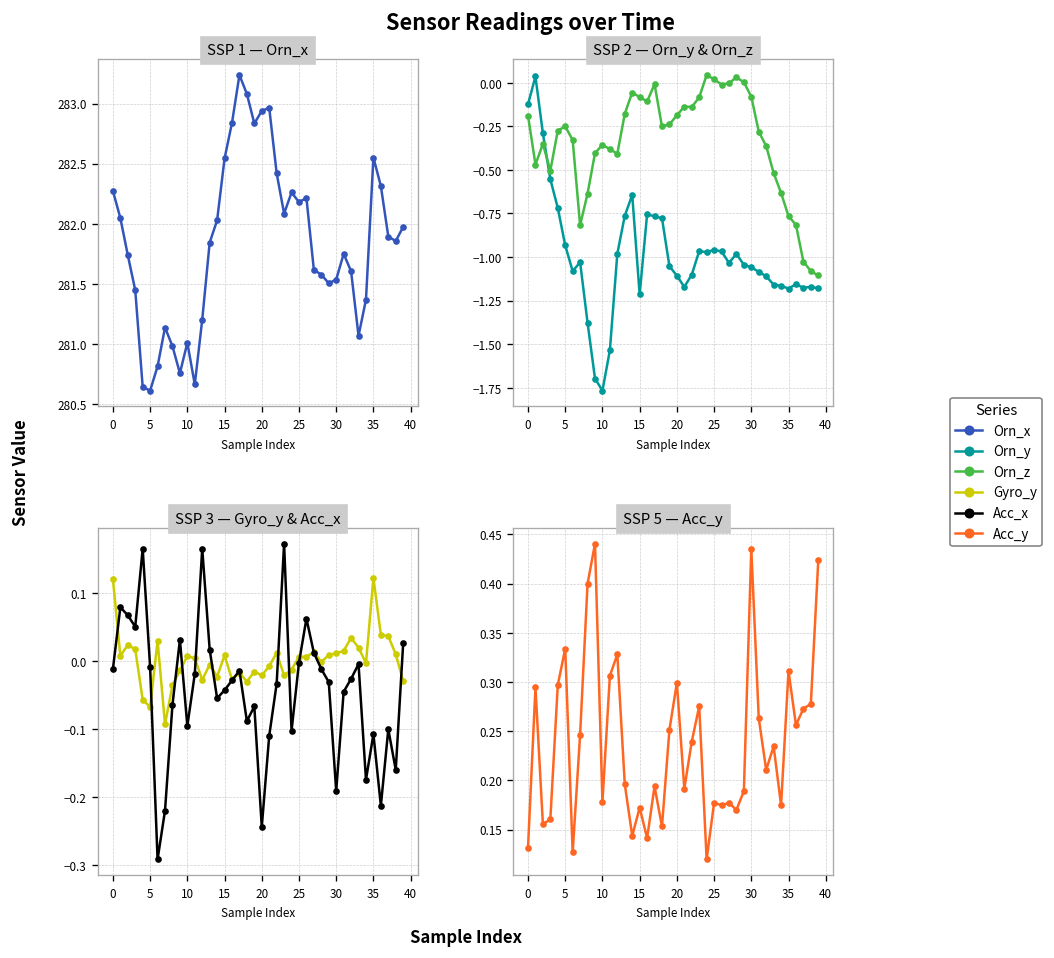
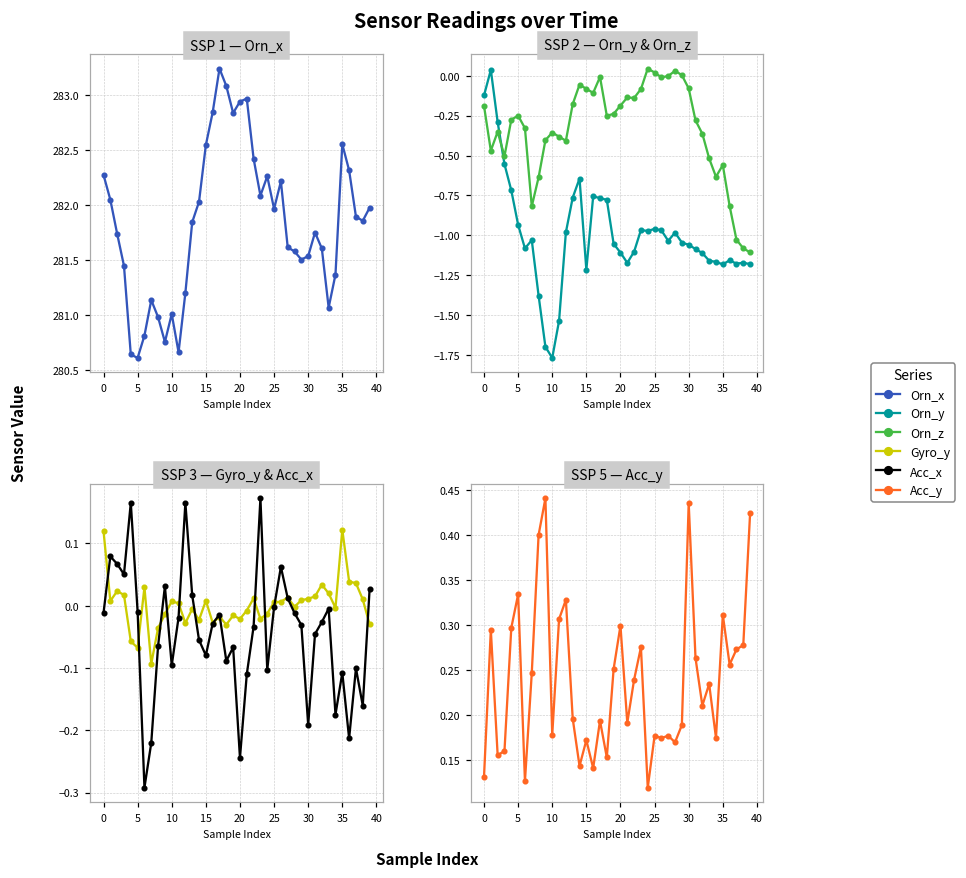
  {
    "SSP 1 — Orn_x": {
      "0": 282.27,
      "5": 280.61,
      "10": 281.01,
      "15": 282.54,
      "20": 282.94,
-     "25": 282.18,
+     "25": 281.96,
      "30": 281.54,
      "35": 282.55
    },
    "SSP 2 — Orn_y & Orn_z": {
      "Orn_y": {
        "0": -0.12,
        "5": -0.93,
        "10": -1.77,
        "15": -1.21,
        "20": -1.11,
        "25": -0.96,
        "30": -1.06,
        "35": -1.18
      },
      "Orn_z": {
        "0": -0.19,
        "5": -0.25,
        "10": -0.36,
        "15": -0.08,
        "20": -0.19,
        "25": 0.02,
        "30": -0.08,
-       "35": -0.77
+       "35": -0.56
      }
    },
    "SSP 3 — Gyro_y & Acc_x": {
      "Gyro_y": {
        "0": 0.12,
        "5": -0.07,
        "10": 0.01,
        "15": 0.01,
        "20": -0.02,
        "25": 0.01,
        "30": 0.01,
        "35": 0.12
      },
      "Acc_x": {
        "0": -0.01,
        "5": -0.01,
        "10": -0.10,
-       "15": -0.04,
+       "15": -0.08,
        "20": -0.24,
        "25": 0.00,
        "30": -0.19,
        "35": -0.11
      }
    },
    "SSP 5 — Acc_y": {
      "0": 0.13,
      "5": 0.33,
      "10": 0.18,
      "15": 0.17,
      "20": 0.30,
      "25": 0.18,
      "30": 0.44,
      "35": 0.31
    }
  }
